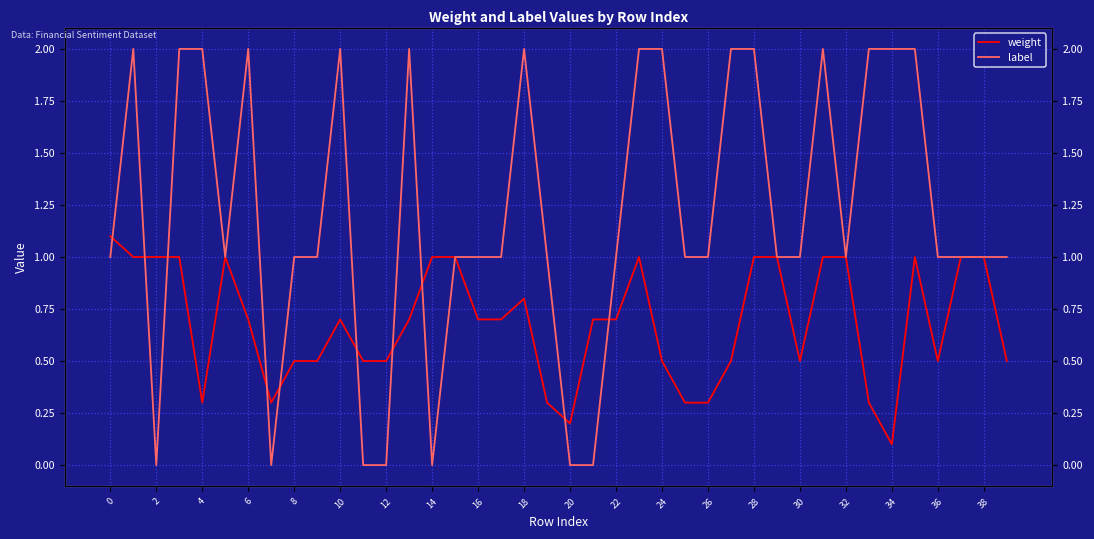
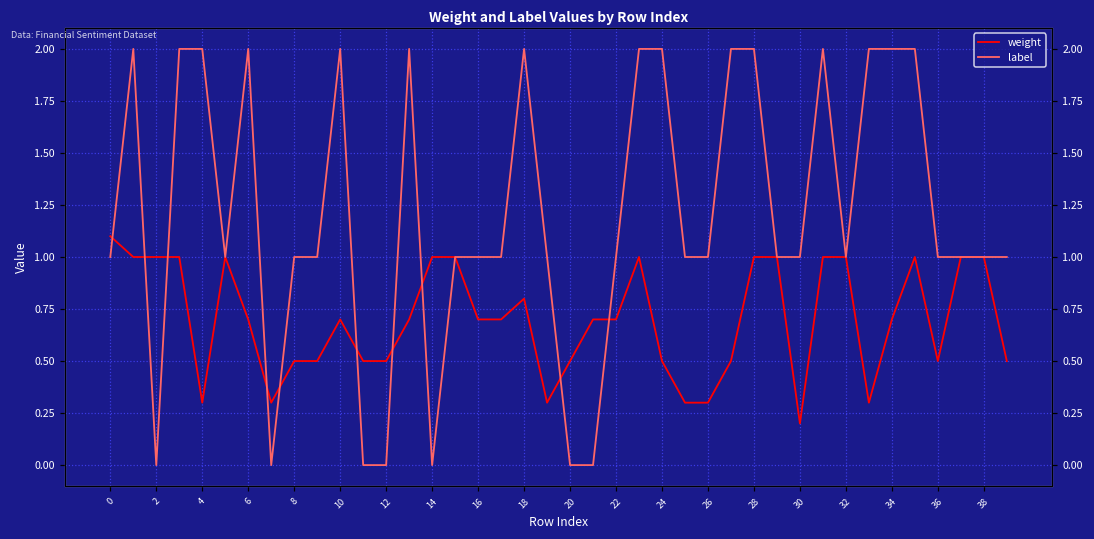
  {
    "weight": {
      "0": 1.1,
      "2": 1.0,
      "4": 0.3,
      "6": 0.7,
      "8": 0.5,
      "10": 0.7,
      "12": 0.5,
      "14": 1.0,
      "16": 0.7,
      "18": 0.8,
-     "20": 0.2,
+     "20": 0.5,
      "22": 0.7,
      "24": 0.5,
      "26": 0.3,
      "28": 1.0,
-     "30": 0.5,
-     "34": 0.1,
+     "30": 0.2,
+     "34": 0.7,
      "36": 0.5
    },
    "label": {
      "0": 1.0,
      "2": 0.0,
      "4": 2.0,
      "6": 2.0,
      "8": 1.0,
      "10": 2.0,
      "12": 0.0,
      "14": 0.0,
      "16": 1.0,
      "18": 2.0,
      "20": 0.0,
      "22": 1.0,
      "24": 2.0,
      "26": 1.0,
      "28": 2.0,
      "30": 1.0,
      "34": 2.0,
      "36": 1.0
    }
  }
